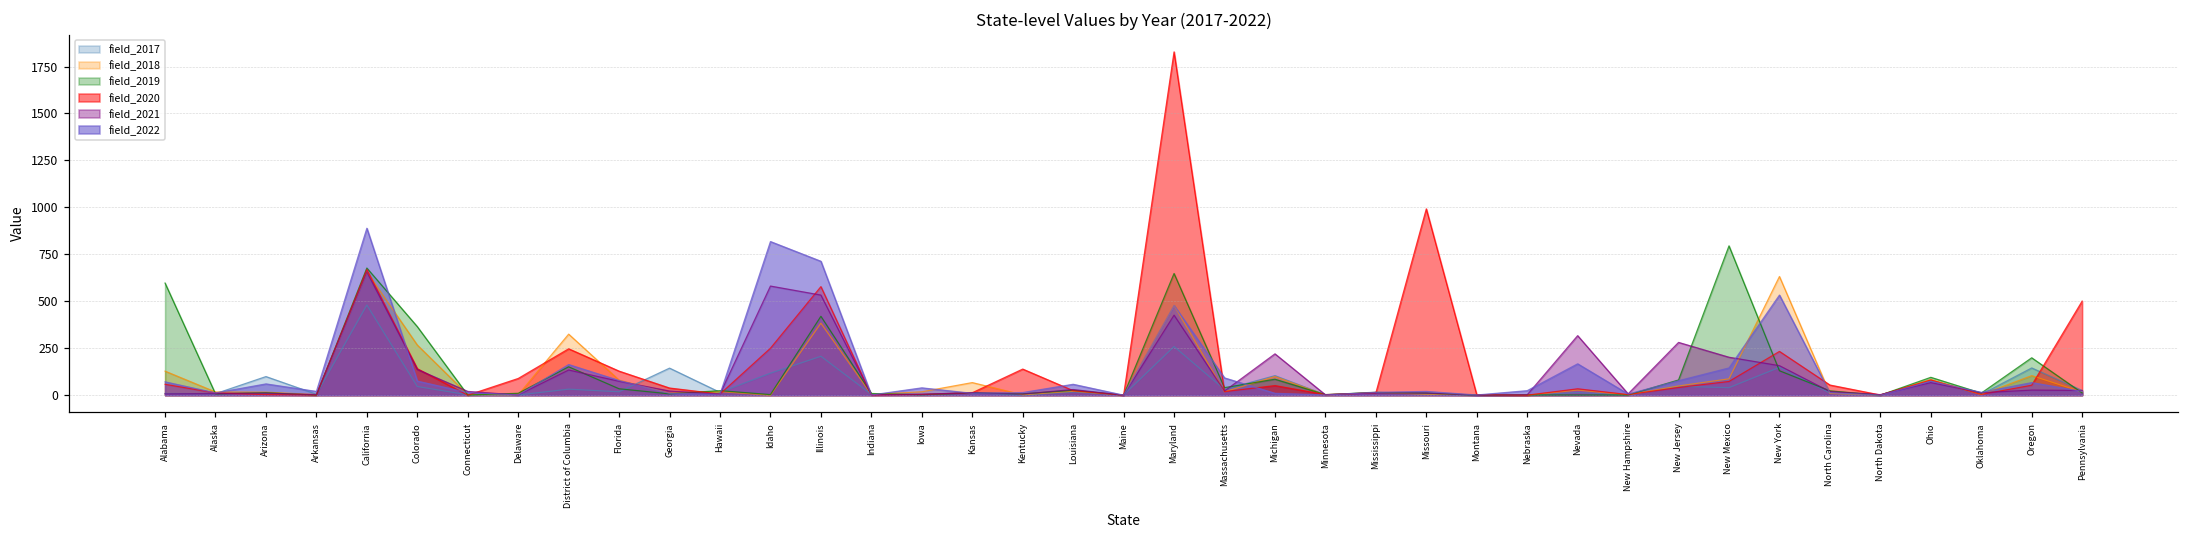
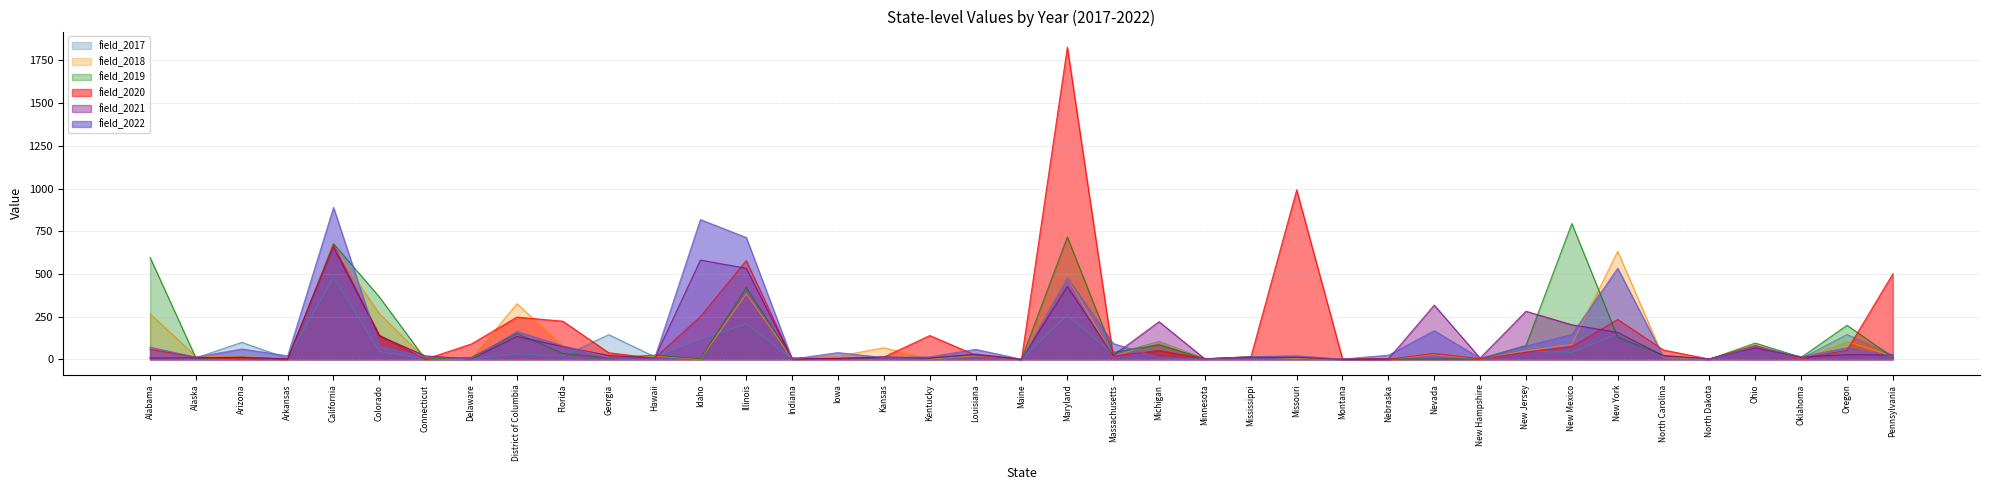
  {
    "field_2018": {
-     "Alabama": 130,
+     "Alabama": 270,
      "Colorado": 270,
      "District of Columbia": 330,
      "Illinois": 380,
      "Kansas": 70,
      "New York": 630,
      "Oregon": 100
    },
    "field_2019": {
      "Alabama": 600,
      "Colorado": 370,
      "Florida": 30,
      "Illinois": 420,
-     "Maryland": 650,
+     "Maryland": 720,
      "New Mexico": 800,
      "New York": 130,
      "Oregon": 200
    },
    "field_2020": {
      "Delaware": 90,
      "District of Columbia": 250,
-     "Florida": 130,
+     "Florida": 220,
      "Georgia": 40,
      "Idaho": 250,
      "Illinois": 580,
      "Kentucky": 140,
      "Maryland": 1830,
      "Michigan": 50,
      "Missouri": 990,
      "New York": 230,
      "North Carolina": 50,
      "Pennsylvania": 500
    },
    "field_2021": {
      "District of Columbia": 130,
      "Idaho": 580,
      "Illinois": 530,
      "Maryland": 430,
      "Michigan": 220,
      "Nevada": 320,
      "New Jersey": 280,
      "New Mexico": 200,
      "Oregon": 30
    }
  }
